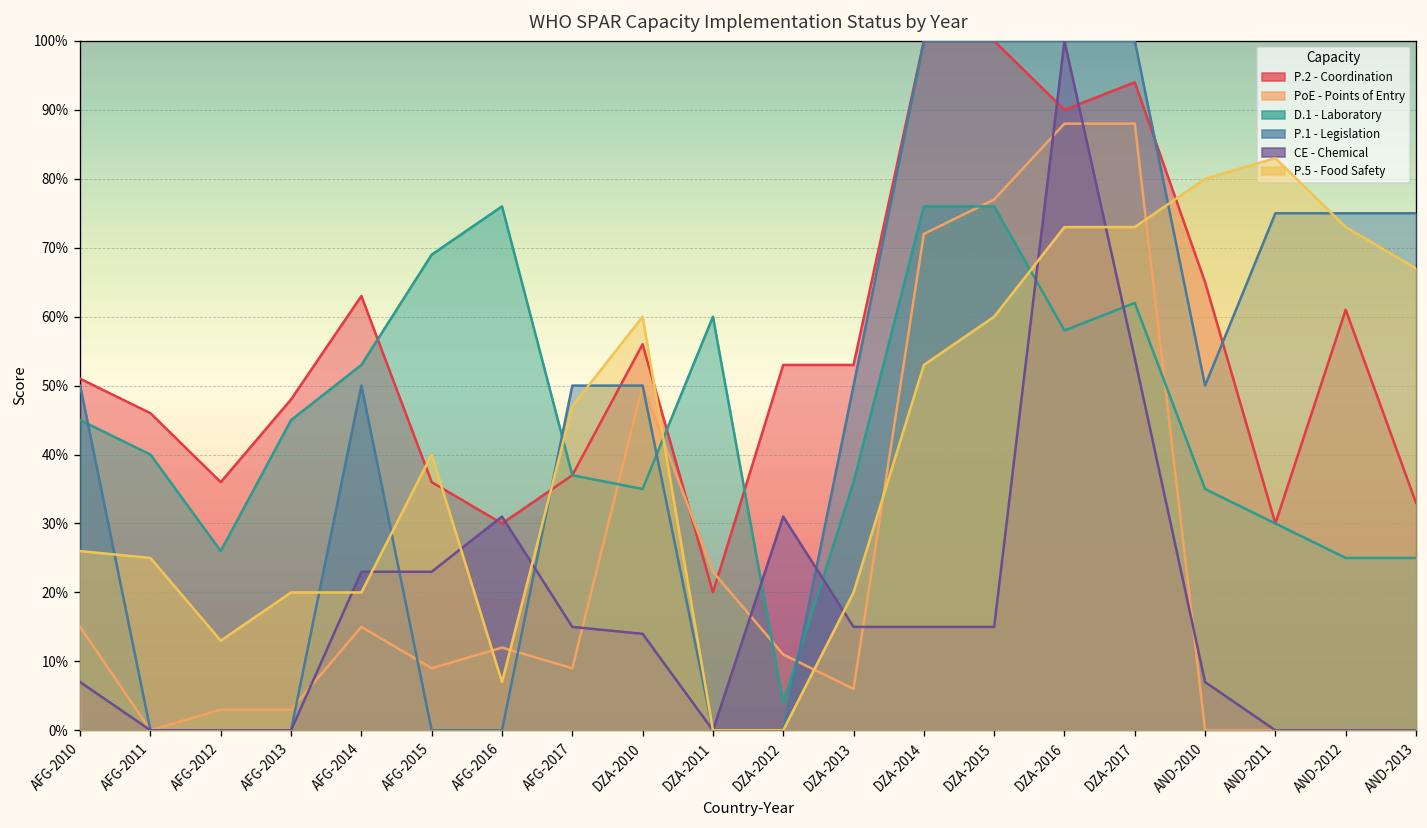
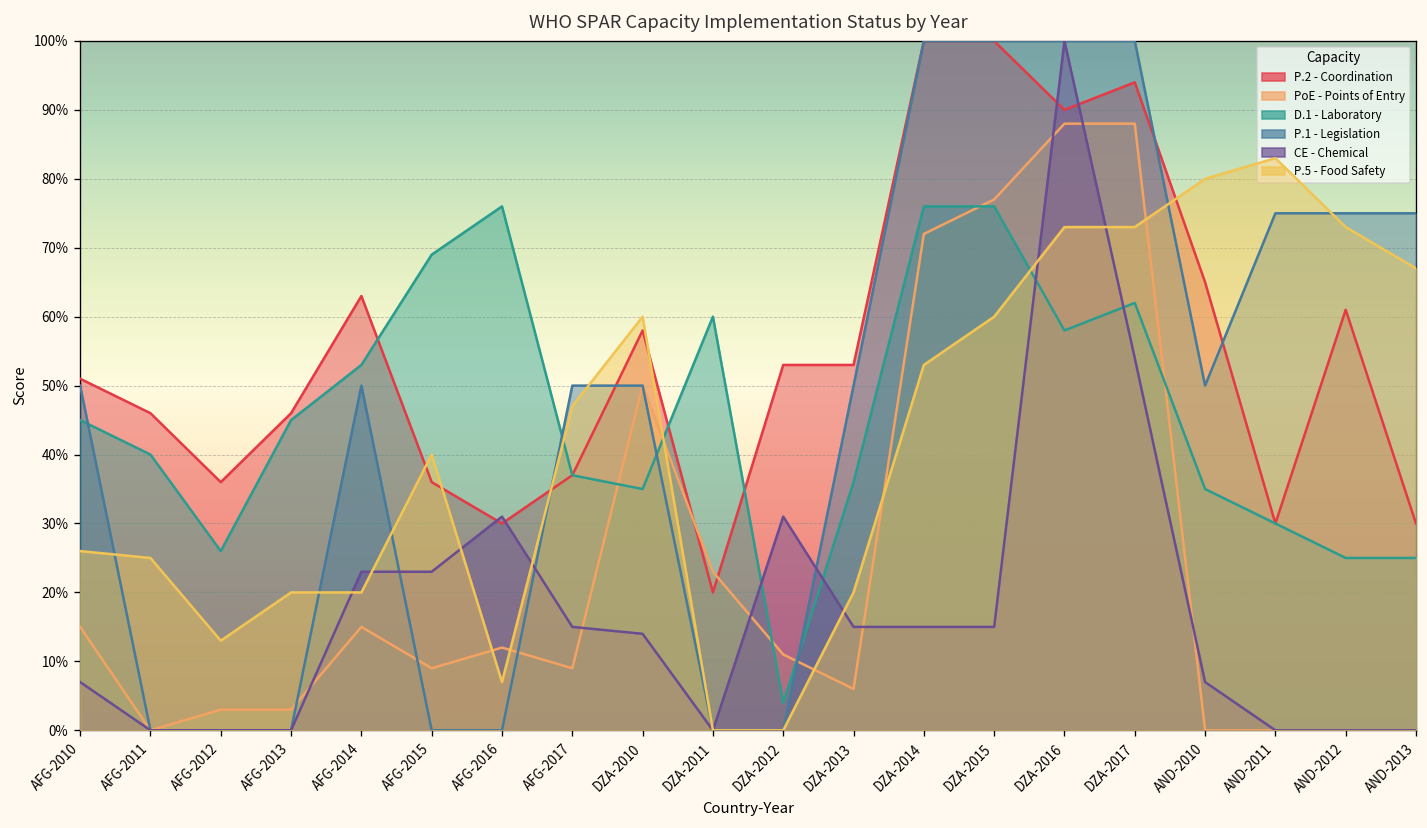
  {
    "P.2 - Coordination": {
      "AFG-2010": "51%",
      "AFG-2011": "46%",
      "AFG-2012": "36%",
-     "AFG-2013": "48%",
+     "AFG-2013": "46%",
      "AFG-2014": "63%",
      "AFG-2015": "36%",
      "AFG-2016": "30%",
-     "DZA-2010": "56%",
+     "DZA-2010": "58%",
      "DZA-2011": "20%",
      "DZA-2012": "53%",
      "DZA-2013": "53%",
      "DZA-2016": "90%",
      "DZA-2017": "94%",
      "AND-2010": "65%",
      "AND-2012": "61%",
-     "AND-2013": "33%"
+     "AND-2013": "30%"
    }
  }
